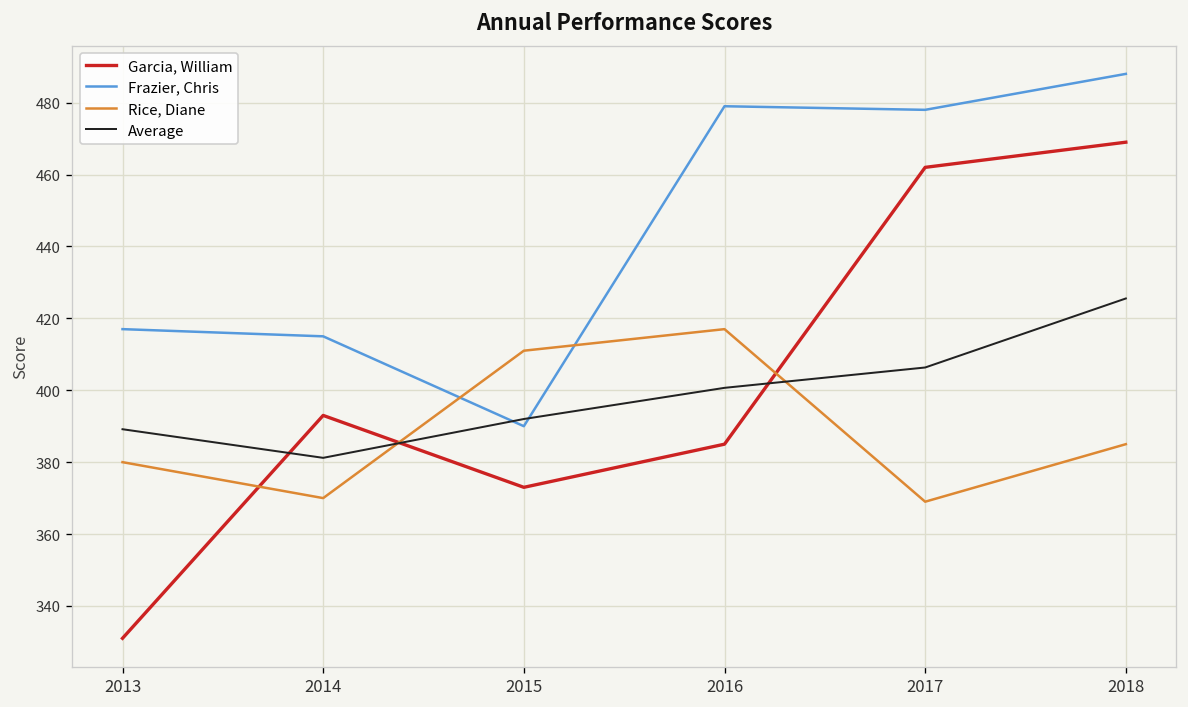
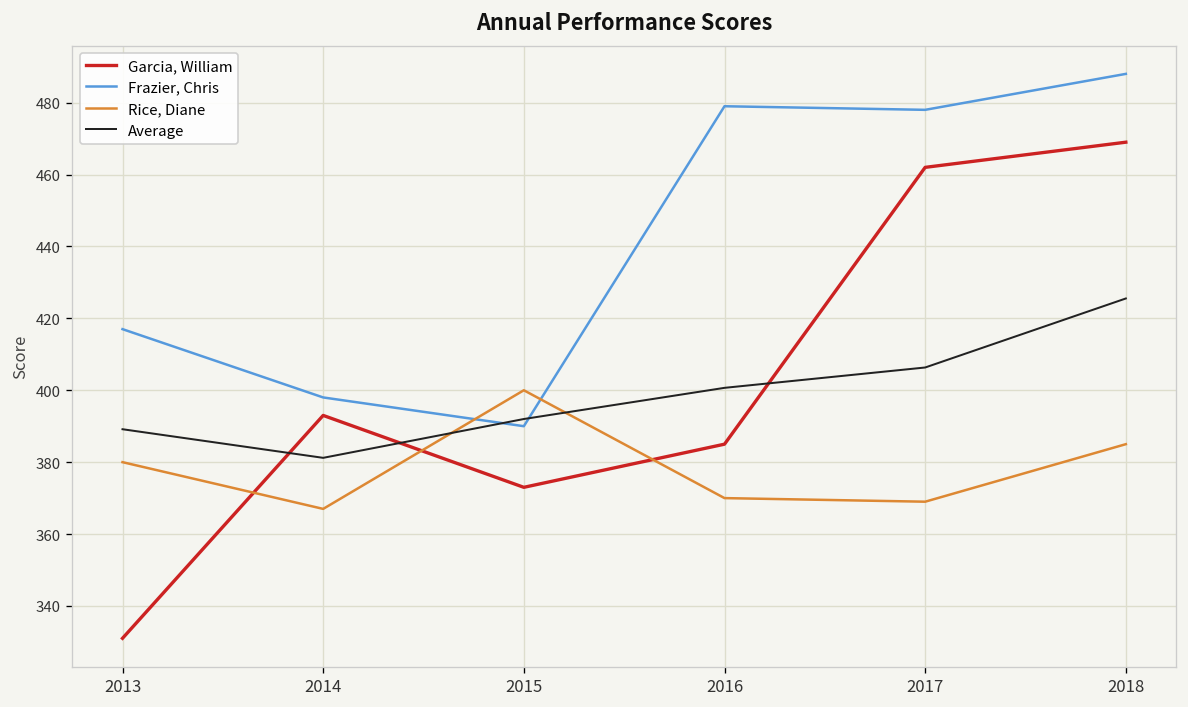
  {
    "Garcia, William": {
      "2013": 331,
      "2014": 393,
      "2015": 373,
      "2016": 385,
      "2017": 462,
      "2018": 469
    },
    "Frazier, Chris": {
      "2013": 417,
-     "2014": 415,
+     "2014": 398,
      "2015": 390,
      "2016": 479,
      "2017": 478,
      "2018": 488
    },
    "Rice, Diane": {
      "2013": 380,
-     "2014": 370,
-     "2015": 411,
-     "2016": 417,
+     "2014": 367,
+     "2015": 400,
+     "2016": 370,
      "2017": 369,
      "2018": 385
    },
    "Average": {
      "2013": 389,
      "2014": 381,
      "2015": 392,
      "2016": 401,
      "2017": 406,
      "2018": 426
    }
  }
